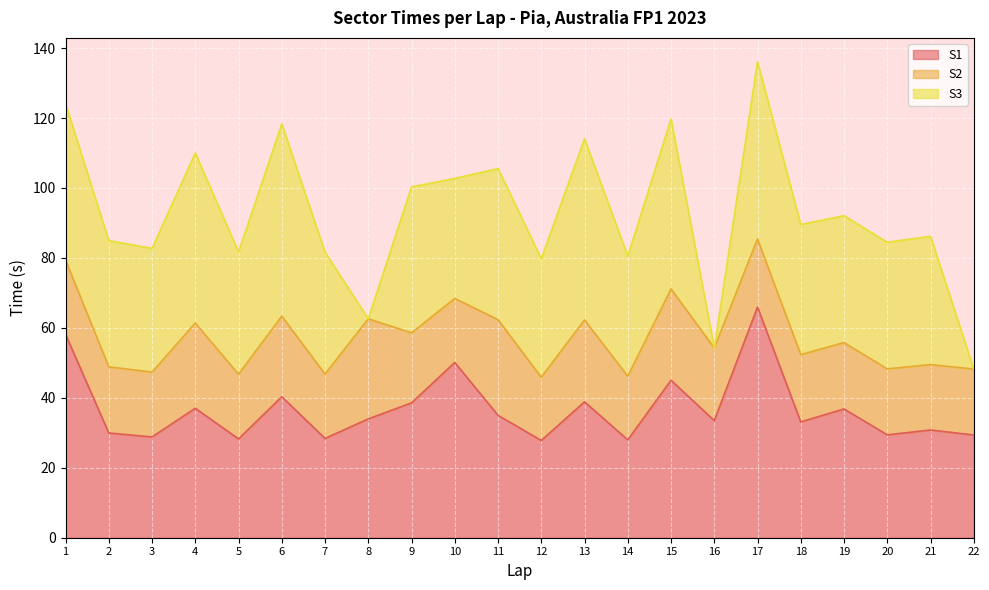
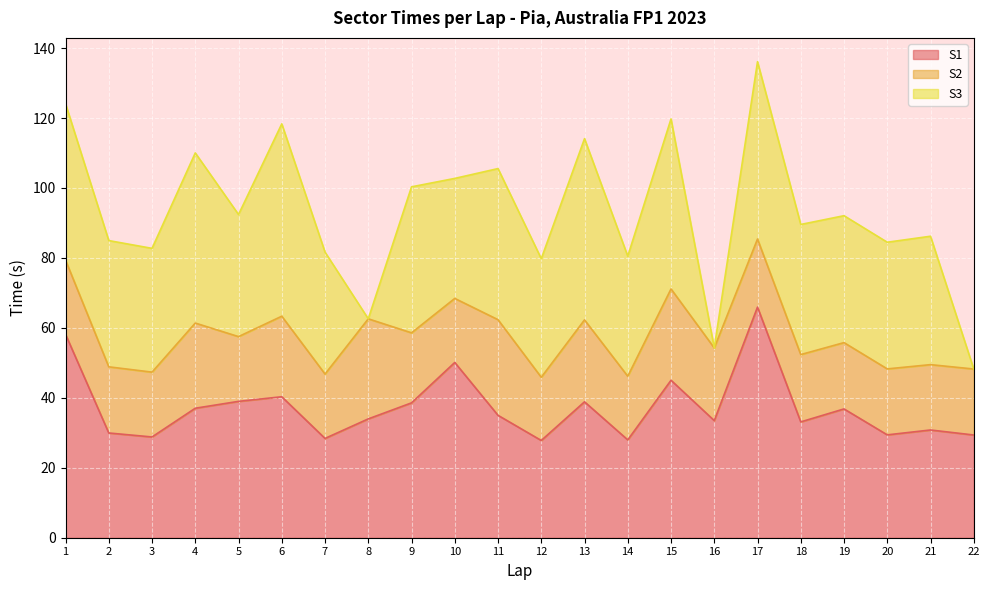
  {
    "S1": {
      "1": 58,
      "2": 30,
      "3": 29,
      "4": 37,
-     "5": 28,
+     "5": 39,
      "6": 40,
      "7": 28,
      "8": 34,
      "9": 39,
      "10": 50,
      "11": 35,
      "12": 28,
      "13": 39,
      "14": 28,
      "15": 45,
      "16": 33,
      "17": 66,
      "18": 33,
      "19": 37,
      "20": 29,
      "21": 31,
      "22": 29
    }
  }
